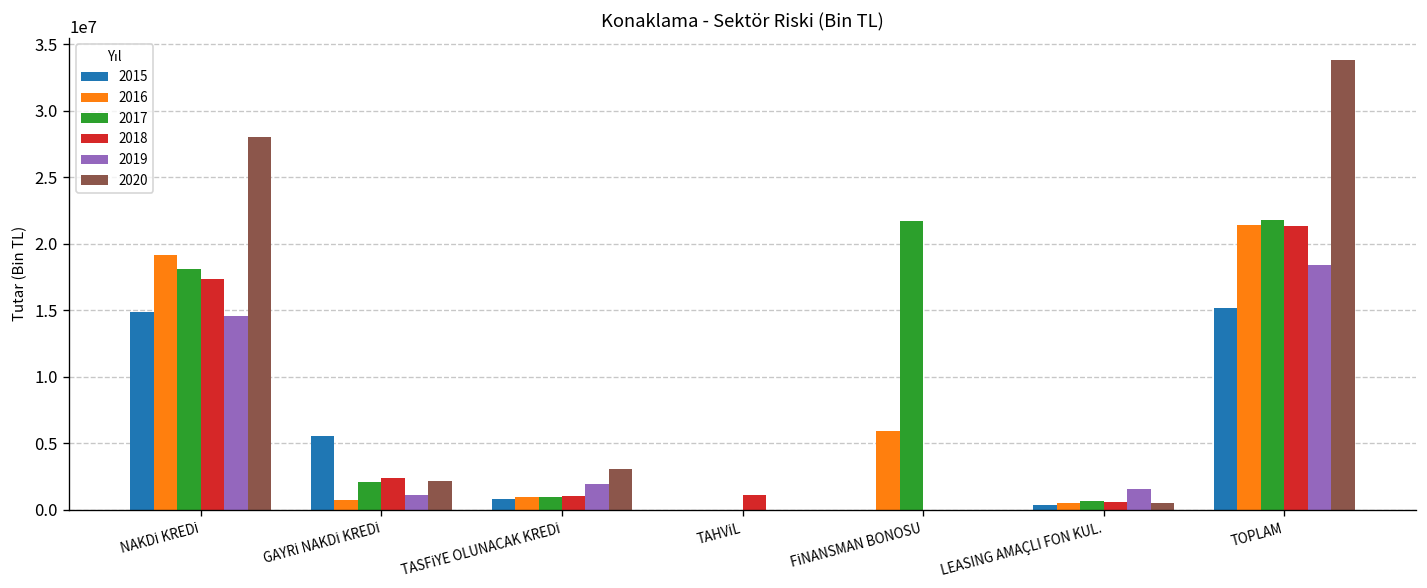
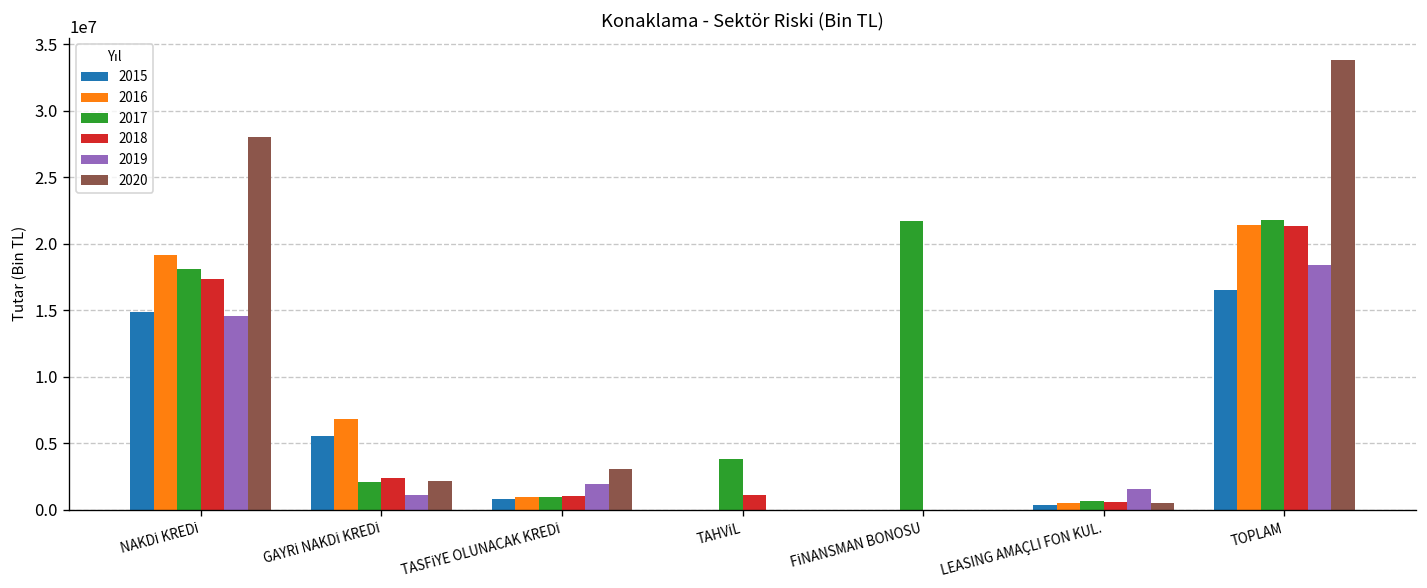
  {
    "2015": {
      "NAKDİ KREDİ": 14900000,
      "GAYRİ NAKDİ KREDİ": 5600000,
      "TASFİYE OLUNACAK KREDİ": 800000,
      "TAHVİL": 0,
      "FİNANSMAN BONOSU": 0,
      "LEASING AMAÇLI FON KUL.": 400000,
-     "TOPLAM": 15200000
+     "TOPLAM": 16500000
    },
    "2016": {
      "NAKDİ KREDİ": 19200000,
-     "GAYRİ NAKDİ KREDİ": 800000,
+     "GAYRİ NAKDİ KREDİ": 6800000,
      "TASFİYE OLUNACAK KREDİ": 900000,
      "TAHVİL": 0,
-     "FİNANSMAN BONOSU": 5900000,
+     "FİNANSMAN BONOSU": 0,
      "LEASING AMAÇLI FON KUL.": 500000,
      "TOPLAM": 21400000
    },
    "2017": {
      "NAKDİ KREDİ": 18100000,
      "GAYRİ NAKDİ KREDİ": 2100000,
      "TASFİYE OLUNACAK KREDİ": 1000000,
-     "TAHVİL": 0,
+     "TAHVİL": 3800000,
      "FİNANSMAN BONOSU": 21700000,
      "LEASING AMAÇLI FON KUL.": 700000,
      "TOPLAM": 21800000
    },
    "2018": {
      "NAKDİ KREDİ": 17400000,
      "GAYRİ NAKDİ KREDİ": 2400000,
      "TASFİYE OLUNACAK KREDİ": 1000000,
      "TAHVİL": 1100000,
      "FİNANSMAN BONOSU": 0,
      "LEASING AMAÇLI FON KUL.": 600000,
      "TOPLAM": 21400000
    },
    "2019": {
      "NAKDİ KREDİ": 14600000,
      "GAYRİ NAKDİ KREDİ": 1100000,
      "TASFİYE OLUNACAK KREDİ": 2000000,
      "TAHVİL": 0,
      "FİNANSMAN BONOSU": 0,
      "LEASING AMAÇLI FON KUL.": 1600000,
      "TOPLAM": 18400000
    },
    "2020": {
      "NAKDİ KREDİ": 28000000,
      "GAYRİ NAKDİ KREDİ": 2200000,
      "TASFİYE OLUNACAK KREDİ": 3100000,
      "TAHVİL": 0,
      "FİNANSMAN BONOSU": 0,
      "LEASING AMAÇLI FON KUL.": 500000,
      "TOPLAM": 33800000
    }
  }
